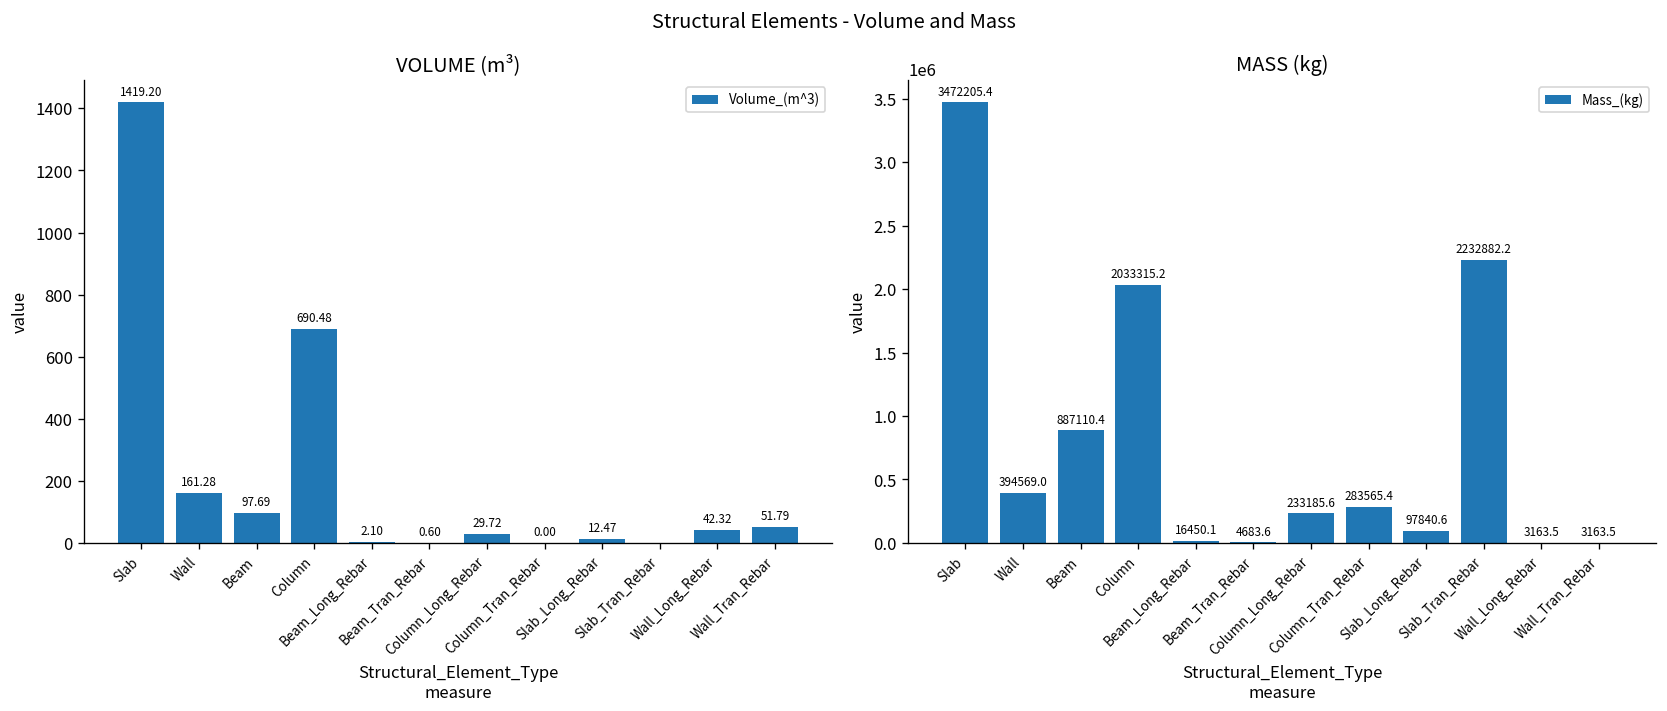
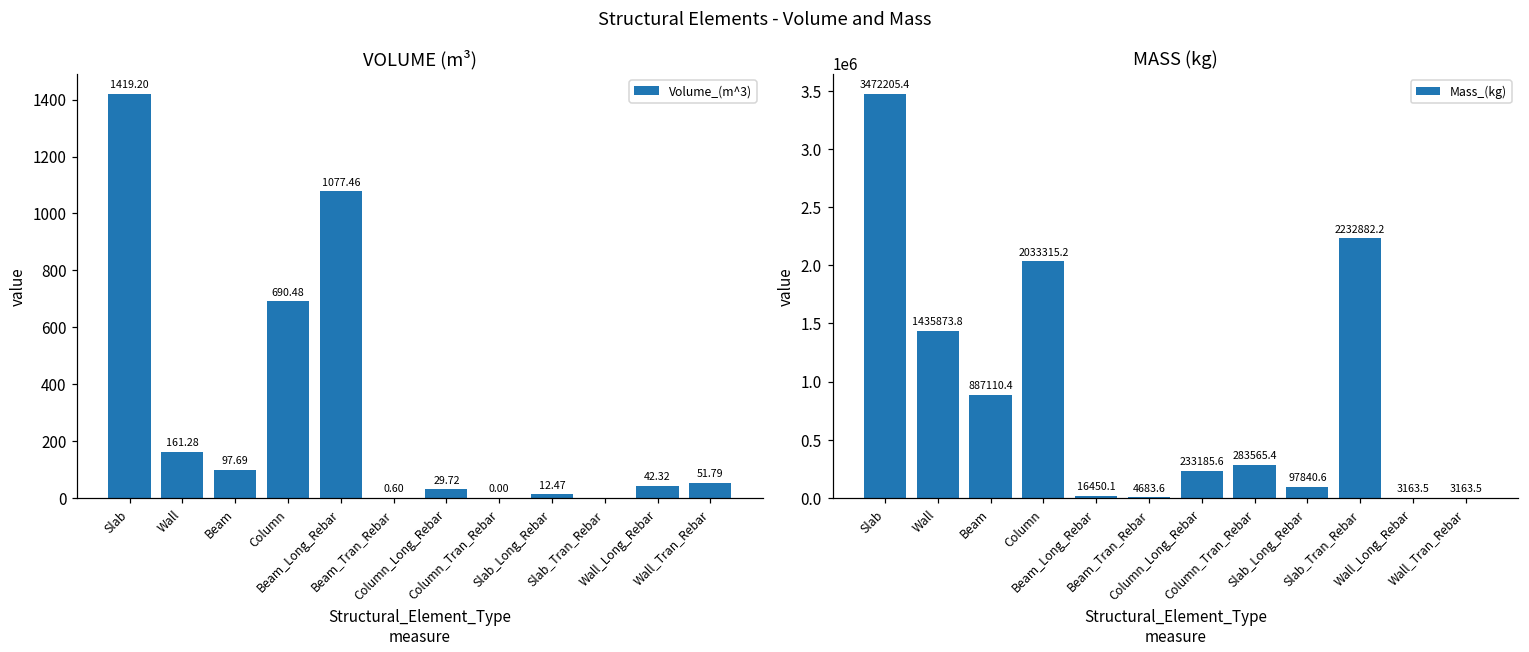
  {
    "VOLUME (m³)": {
      "Slab": 1419.20,
      "Wall": 161.28,
      "Beam": 97.69,
      "Column": 690.48,
-     "Beam_Long_Rebar": 2.10,
+     "Beam_Long_Rebar": 1077.46,
      "Beam_Tran_Rebar": 0.60,
      "Column_Long_Rebar": 29.72,
      "Column_Tran_Rebar": 0.00,
      "Slab_Long_Rebar": 12.47,
      "Wall_Long_Rebar": 42.32,
      "Wall_Tran_Rebar": 51.79
    },
    "MASS (kg)": {
      "Slab": 3472205.4,
-     "Wall": 394569.0,
+     "Wall": 1435873.8,
      "Beam": 887110.4,
      "Column": 2033315.2,
      "Beam_Long_Rebar": 16450.1,
      "Beam_Tran_Rebar": 4683.6,
      "Column_Long_Rebar": 233185.6,
      "Column_Tran_Rebar": 283565.4,
      "Slab_Long_Rebar": 97840.6,
      "Slab_Tran_Rebar": 2232882.2,
      "Wall_Long_Rebar": 3163.5,
      "Wall_Tran_Rebar": 3163.5
    }
  }
